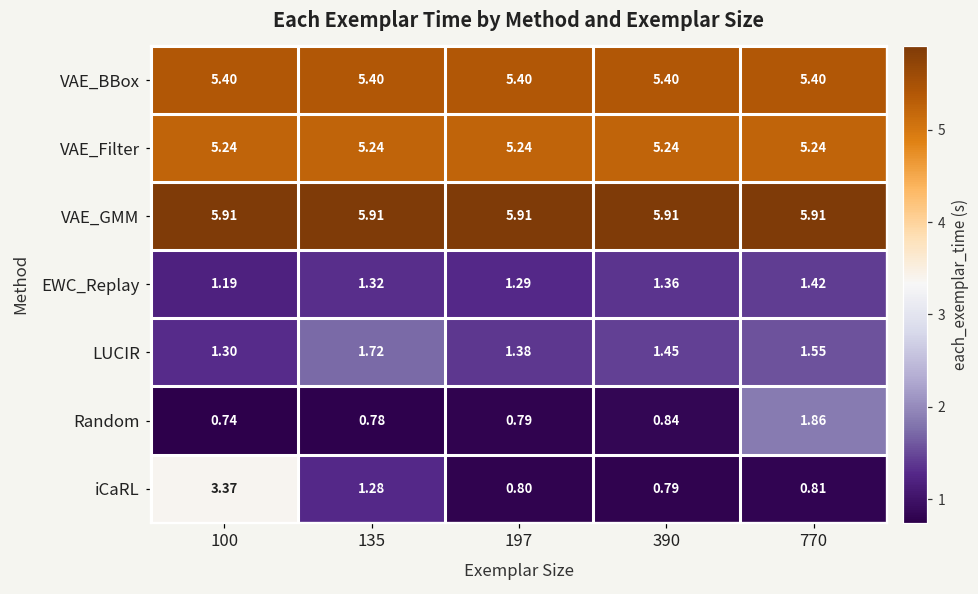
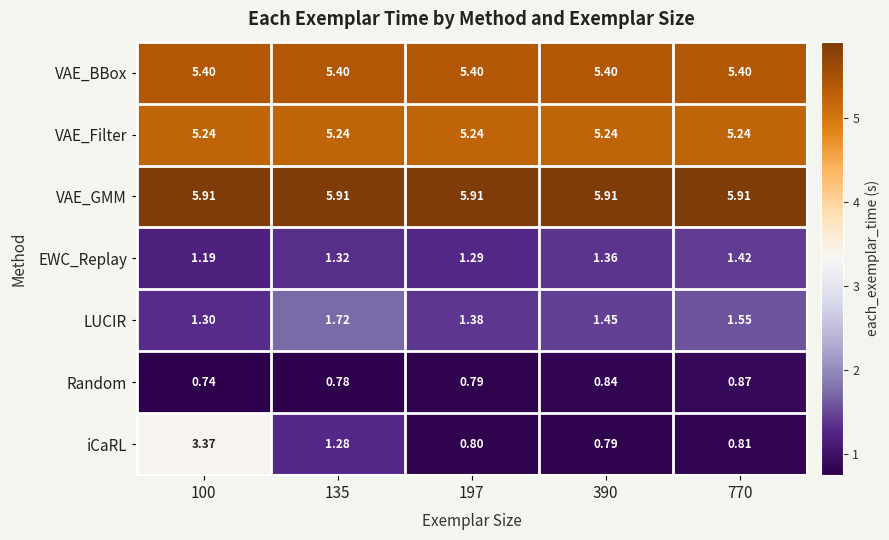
  {
    "VAE_BBox": {
      "100": 5.40,
      "135": 5.40,
      "197": 5.40,
      "390": 5.40,
      "770": 5.40
    },
    "VAE_Filter": {
      "100": 5.24,
      "135": 5.24,
      "197": 5.24,
      "390": 5.24,
      "770": 5.24
    },
    "VAE_GMM": {
      "100": 5.91,
      "135": 5.91,
      "197": 5.91,
      "390": 5.91,
      "770": 5.91
    },
    "EWC_Replay": {
      "100": 1.19,
      "135": 1.32,
      "197": 1.29,
      "390": 1.36,
      "770": 1.42
    },
    "LUCIR": {
      "100": 1.30,
      "135": 1.72,
      "197": 1.38,
      "390": 1.45,
      "770": 1.55
    },
    "Random": {
      "100": 0.74,
      "135": 0.78,
      "197": 0.79,
      "390": 0.84,
-     "770": 1.86
+     "770": 0.87
    },
    "iCaRL": {
      "100": 3.37,
      "135": 1.28,
      "197": 0.80,
      "390": 0.79,
      "770": 0.81
    }
  }
